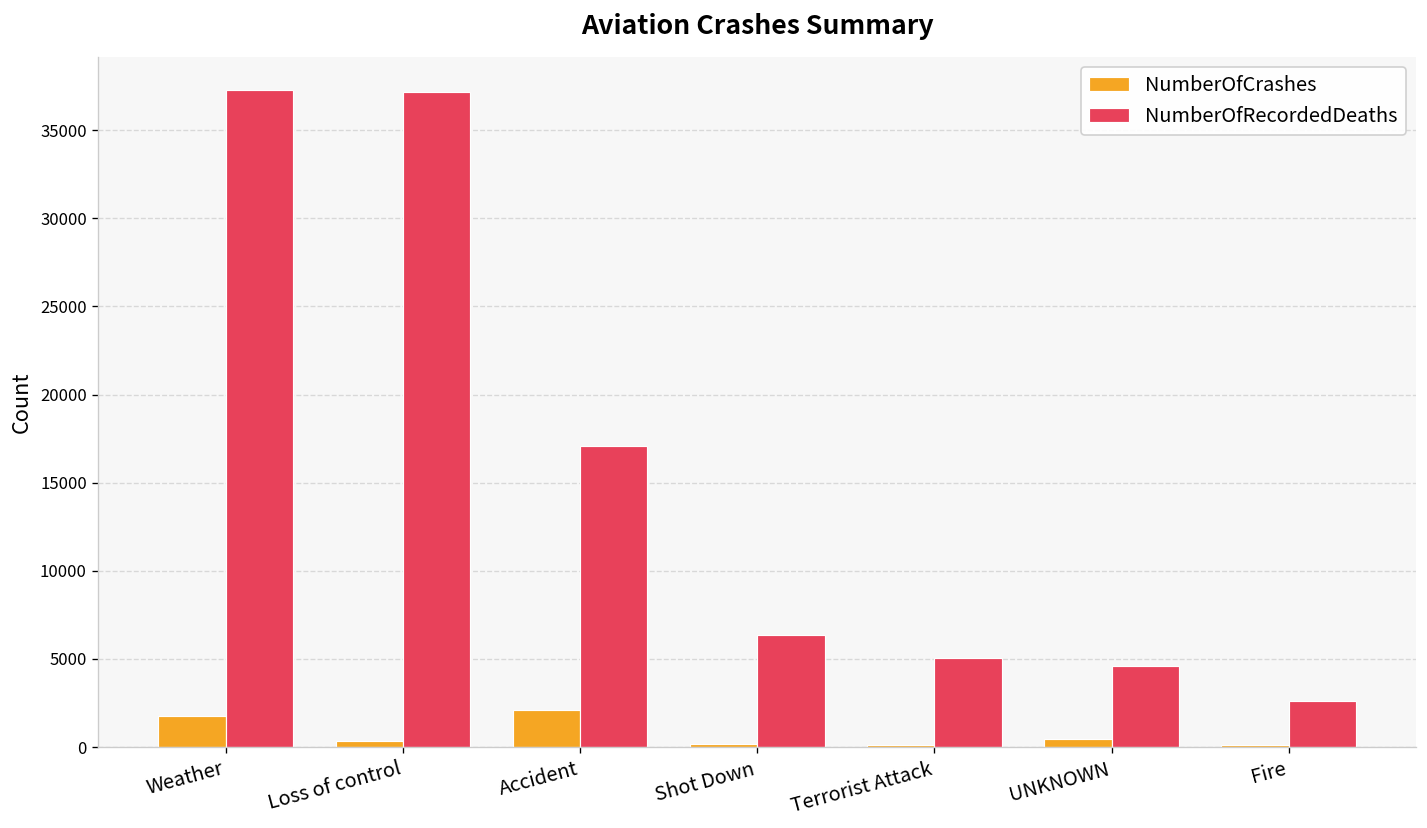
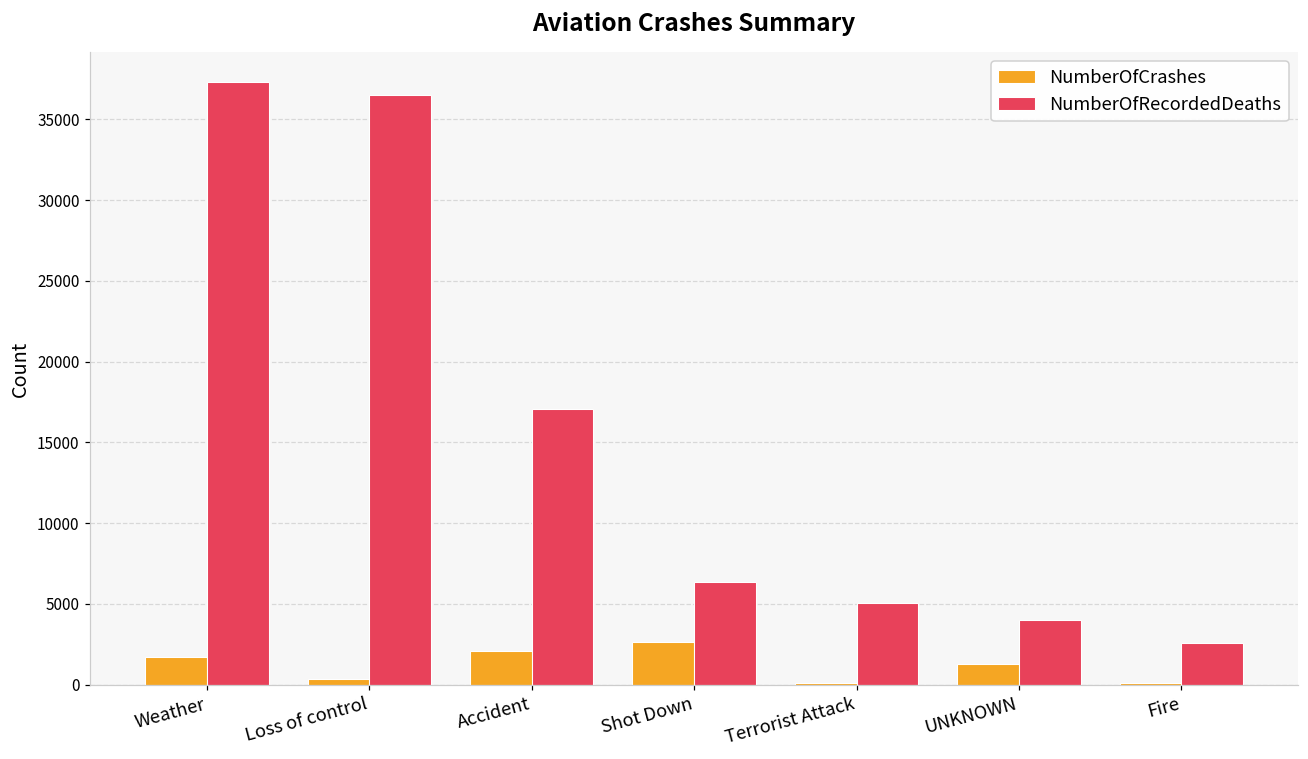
  {
    "NumberOfCrashes": {
      "Weather": 1700,
      "Loss of control": 300,
      "Accident": 2100,
-     "Shot Down": 200,
-     "UNKNOWN": 500
+     "Shot Down": 2600,
+     "UNKNOWN": 1300
    },
    "NumberOfRecordedDeaths": {
      "Weather": 37300,
-     "Loss of control": 37200,
+     "Loss of control": 36500,
      "Accident": 17100,
      "Shot Down": 6300,
      "Terrorist Attack": 5100,
-     "UNKNOWN": 4600,
+     "UNKNOWN": 4000,
      "Fire": 2600
    }
  }
